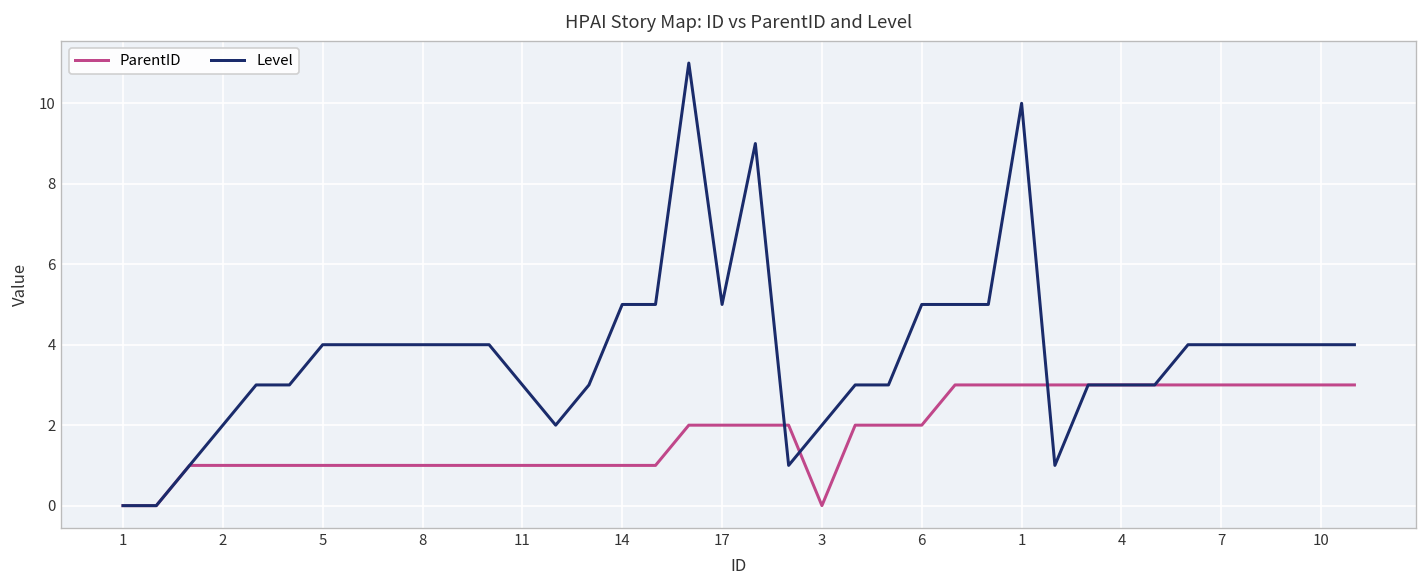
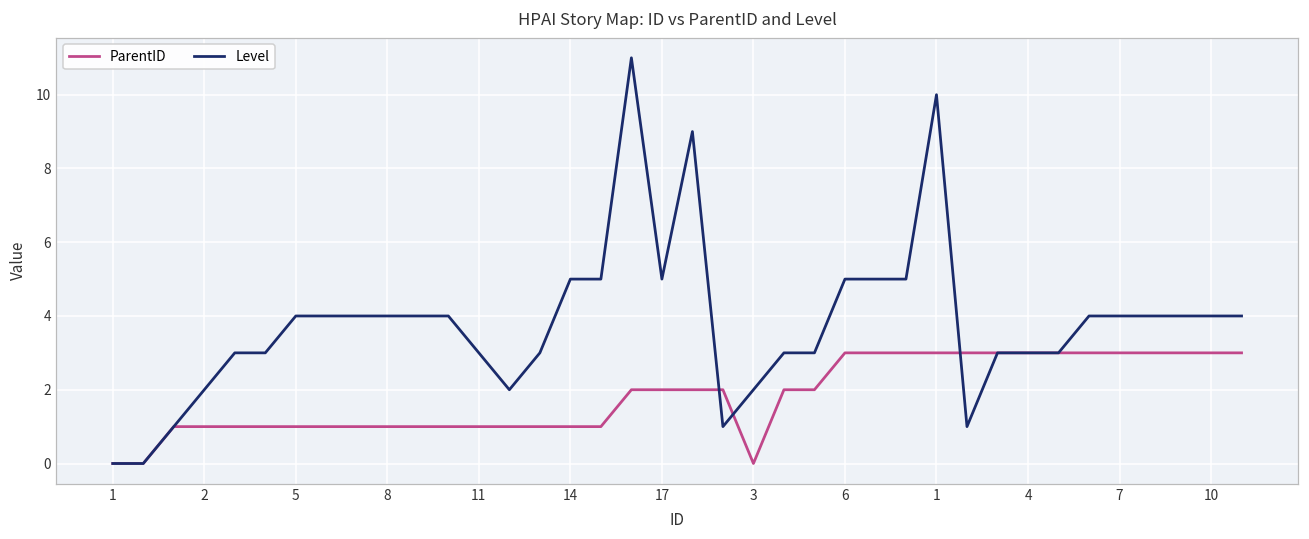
  {
    "ParentID": {
      "3": 0,
-     "6": 2
+     "6": 3
    },
    "Level": {
      "3": 2,
      "6": 5
    }
  }
